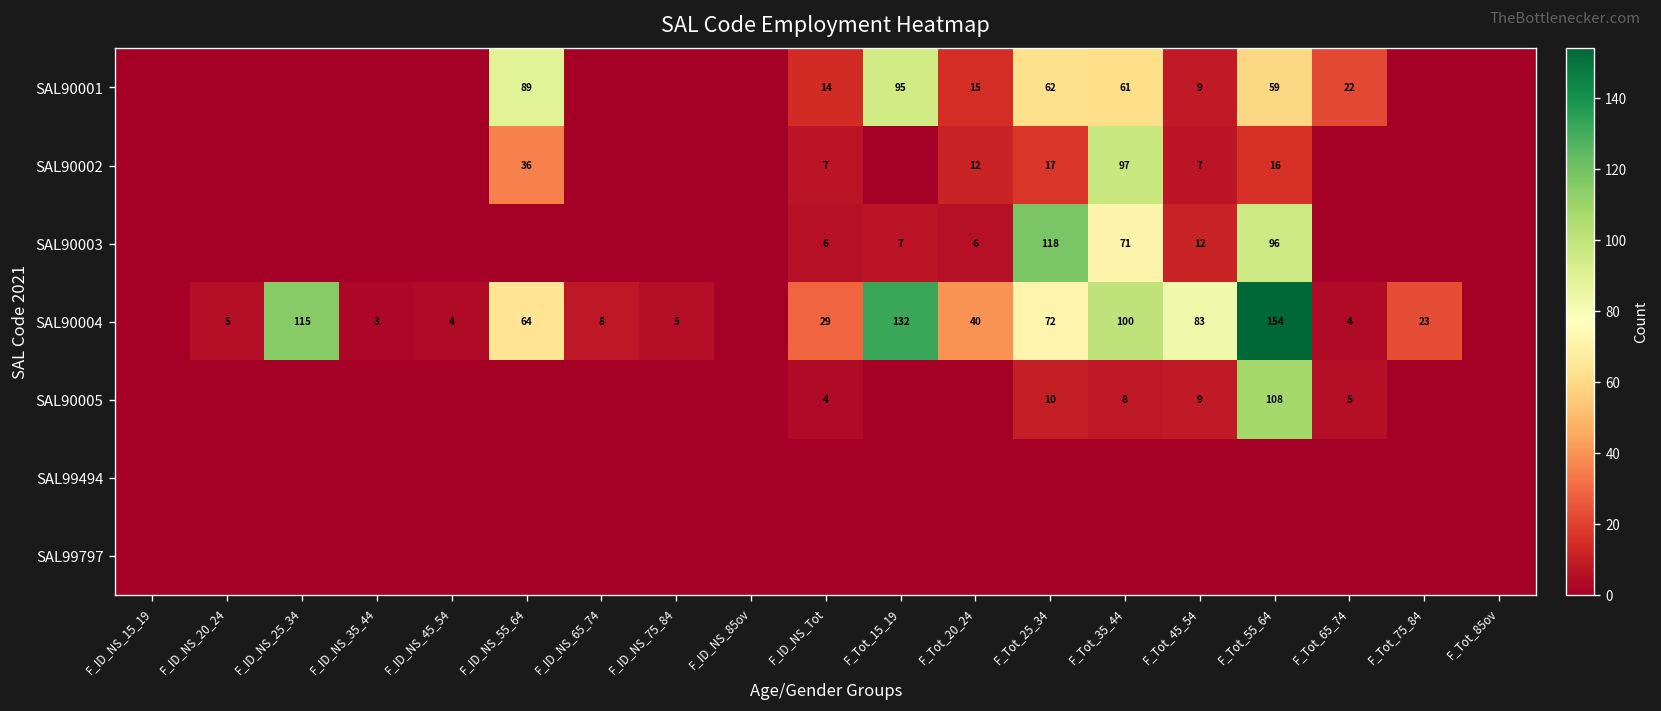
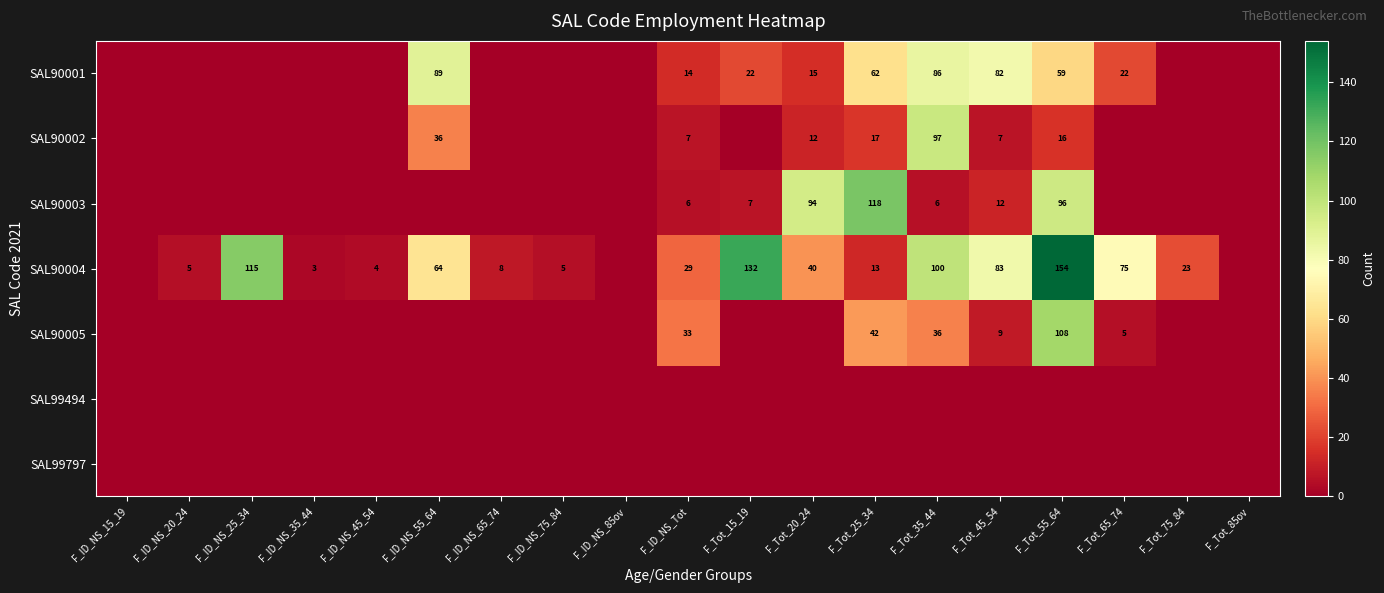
  {
    "SAL90001": {
      "F_ID_NS_55_64": 89,
      "F_ID_NS_Tot": 14,
-     "F_Tot_15_19": 95,
+     "F_Tot_15_19": 22,
      "F_Tot_20_24": 15,
      "F_Tot_25_34": 62,
-     "F_Tot_35_44": 61,
-     "F_Tot_45_54": 9,
+     "F_Tot_35_44": 86,
+     "F_Tot_45_54": 82,
      "F_Tot_55_64": 59,
      "F_Tot_65_74": 22
    },
    "SAL90002": {
      "F_ID_NS_55_64": 36,
      "F_ID_NS_Tot": 7,
      "F_Tot_20_24": 12,
      "F_Tot_25_34": 17,
      "F_Tot_35_44": 97,
      "F_Tot_45_54": 7,
      "F_Tot_55_64": 16
    },
    "SAL90003": {
      "F_ID_NS_Tot": 6,
      "F_Tot_15_19": 7,
-     "F_Tot_20_24": 6,
+     "F_Tot_20_24": 94,
      "F_Tot_25_34": 118,
-     "F_Tot_35_44": 71,
+     "F_Tot_35_44": 6,
      "F_Tot_45_54": 12,
      "F_Tot_55_64": 96
    },
    "SAL90004": {
      "F_ID_NS_20_24": 5,
      "F_ID_NS_25_34": 115,
      "F_ID_NS_35_44": 3,
      "F_ID_NS_45_54": 4,
      "F_ID_NS_55_64": 64,
      "F_ID_NS_65_74": 8,
      "F_ID_NS_75_84": 5,
      "F_ID_NS_Tot": 29,
      "F_Tot_15_19": 132,
      "F_Tot_20_24": 40,
-     "F_Tot_25_34": 72,
+     "F_Tot_25_34": 13,
      "F_Tot_35_44": 100,
      "F_Tot_45_54": 83,
      "F_Tot_55_64": 154,
-     "F_Tot_65_74": 4,
+     "F_Tot_65_74": 75,
      "F_Tot_75_84": 23
    },
    "SAL90005": {
-     "F_ID_NS_Tot": 4,
-     "F_Tot_25_34": 10,
-     "F_Tot_35_44": 8,
+     "F_ID_NS_Tot": 33,
+     "F_Tot_25_34": 42,
+     "F_Tot_35_44": 36,
      "F_Tot_45_54": 9,
      "F_Tot_55_64": 108,
      "F_Tot_65_74": 5
    }
  }
